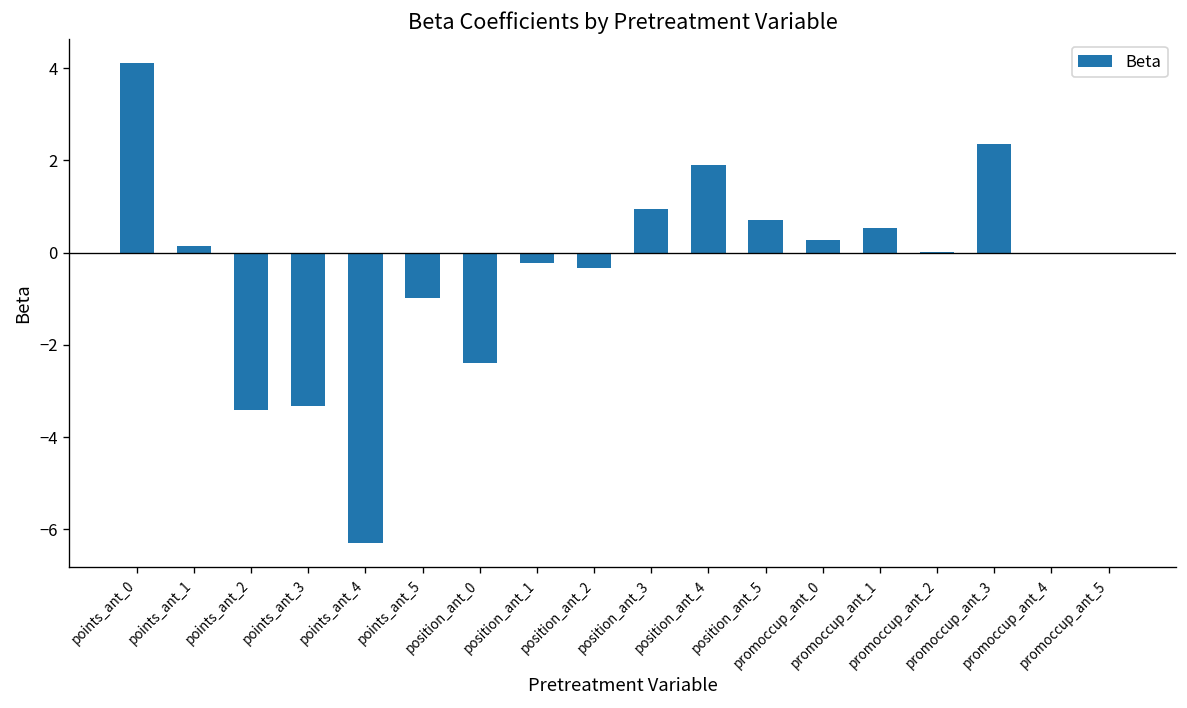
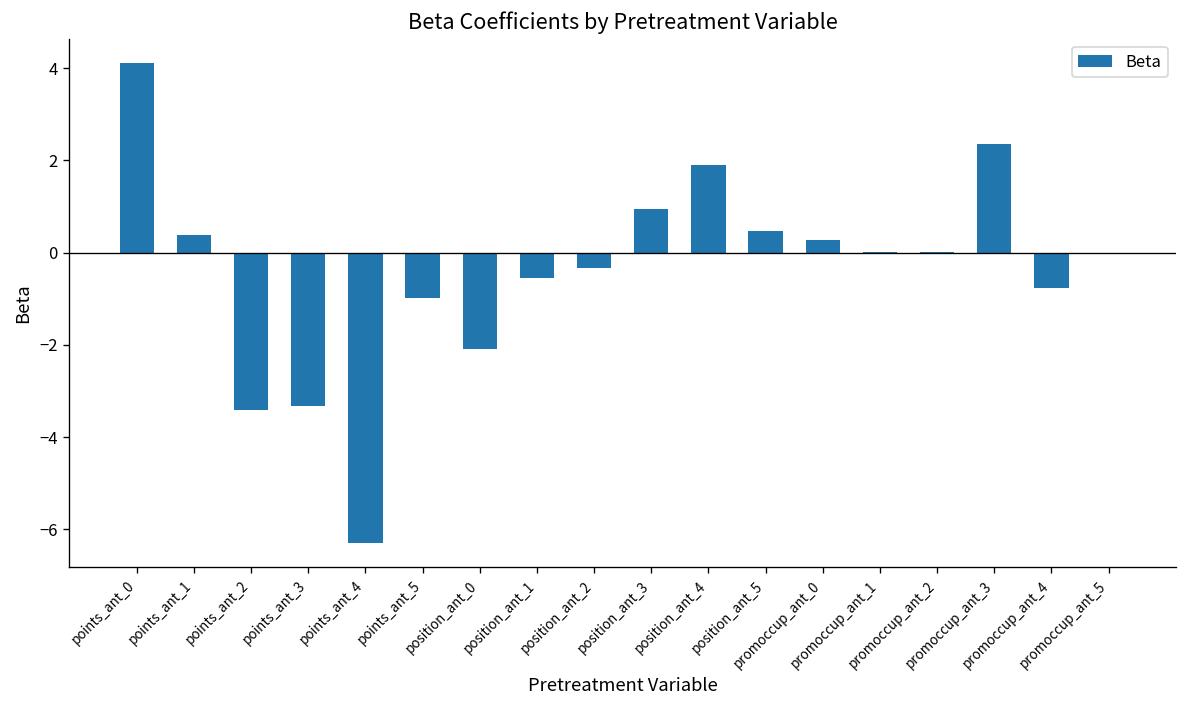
  {
    "points_ant_0": 4.1,
-   "points_ant_1": 0.2,
+   "points_ant_1": 0.4,
    "points_ant_2": -3.4,
    "points_ant_3": -3.3,
    "points_ant_4": -6.3,
    "points_ant_5": -1.0,
-   "position_ant_0": -2.4,
-   "position_ant_1": -0.2,
+   "position_ant_0": -2.1,
+   "position_ant_1": -0.6,
    "position_ant_2": -0.3,
    "position_ant_3": 1.0,
    "position_ant_4": 1.9,
-   "position_ant_5": 0.7,
+   "position_ant_5": 0.5,
    "promoccup_ant_0": 0.3,
-   "promoccup_ant_1": 0.5,
+   "promoccup_ant_1": 0.0,
    "promoccup_ant_3": 2.4,
-   "promoccup_ant_4": 0.0
+   "promoccup_ant_4": -0.8
  }
